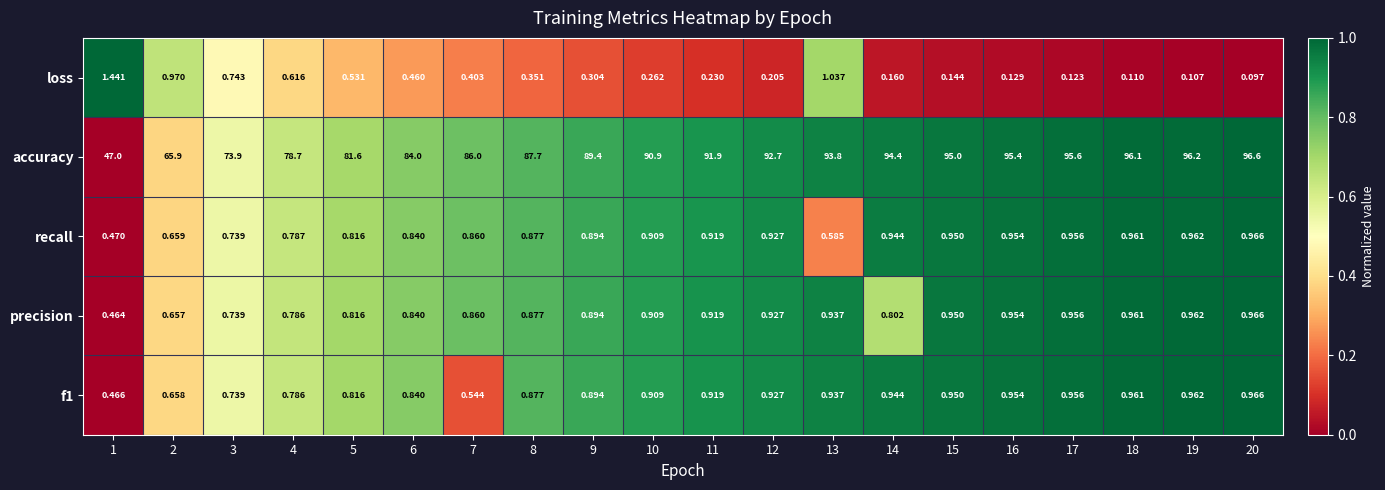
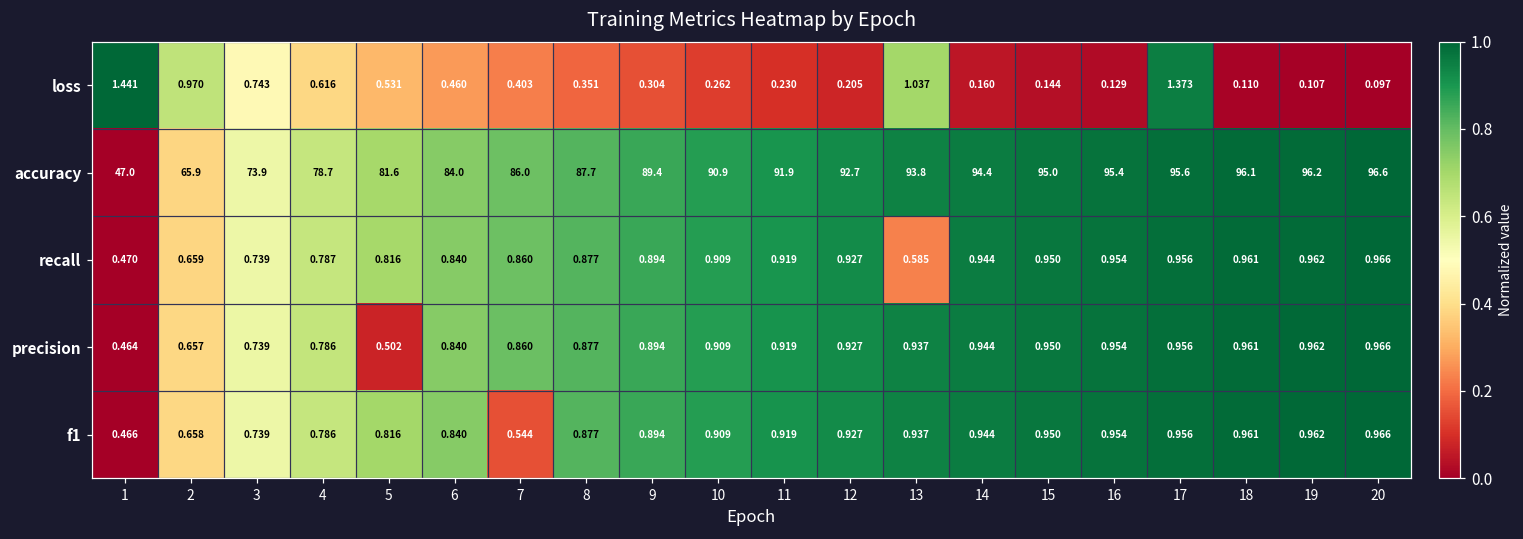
  {
    "loss": {
      "1": 1.441,
      "2": 0.970,
      "3": 0.743,
      "4": 0.616,
      "5": 0.531,
      "6": 0.460,
      "7": 0.403,
      "8": 0.351,
      "9": 0.304,
      "10": 0.262,
      "11": 0.230,
      "12": 0.205,
      "13": 1.037,
      "14": 0.160,
      "15": 0.144,
      "16": 0.129,
-     "17": 0.123,
+     "17": 1.373,
      "18": 0.110,
      "19": 0.107,
      "20": 0.097
    },
    "accuracy": {
      "1": 47.0,
      "2": 65.9,
      "3": 73.9,
      "4": 78.7,
      "5": 81.6,
      "6": 84.0,
      "7": 86.0,
      "8": 87.7,
      "9": 89.4,
      "10": 90.9,
      "11": 91.9,
      "12": 92.7,
      "13": 93.8,
      "14": 94.4,
      "15": 95.0,
      "16": 95.4,
      "17": 95.6,
      "18": 96.1,
      "19": 96.2,
      "20": 96.6
    },
    "recall": {
      "1": 0.470,
      "2": 0.659,
      "3": 0.739,
      "4": 0.787,
      "5": 0.816,
      "6": 0.840,
      "7": 0.860,
      "8": 0.877,
      "9": 0.894,
      "10": 0.909,
      "11": 0.919,
      "12": 0.927,
      "13": 0.585,
      "14": 0.944,
      "15": 0.950,
      "16": 0.954,
      "17": 0.956,
      "18": 0.961,
      "19": 0.962,
      "20": 0.966
    },
    "precision": {
      "1": 0.464,
      "2": 0.657,
      "3": 0.739,
      "4": 0.786,
-     "5": 0.816,
+     "5": 0.502,
      "6": 0.840,
      "7": 0.860,
      "8": 0.877,
      "9": 0.894,
      "10": 0.909,
      "11": 0.919,
      "12": 0.927,
      "13": 0.937,
-     "14": 0.802,
+     "14": 0.944,
      "15": 0.950,
      "16": 0.954,
      "17": 0.956,
      "18": 0.961,
      "19": 0.962,
      "20": 0.966
    },
    "f1": {
      "1": 0.466,
      "2": 0.658,
      "3": 0.739,
      "4": 0.786,
      "5": 0.816,
      "6": 0.840,
      "7": 0.544,
      "8": 0.877,
      "9": 0.894,
      "10": 0.909,
      "11": 0.919,
      "12": 0.927,
      "13": 0.937,
      "14": 0.944,
      "15": 0.950,
      "16": 0.954,
      "17": 0.956,
      "18": 0.961,
      "19": 0.962,
      "20": 0.966
    }
  }
